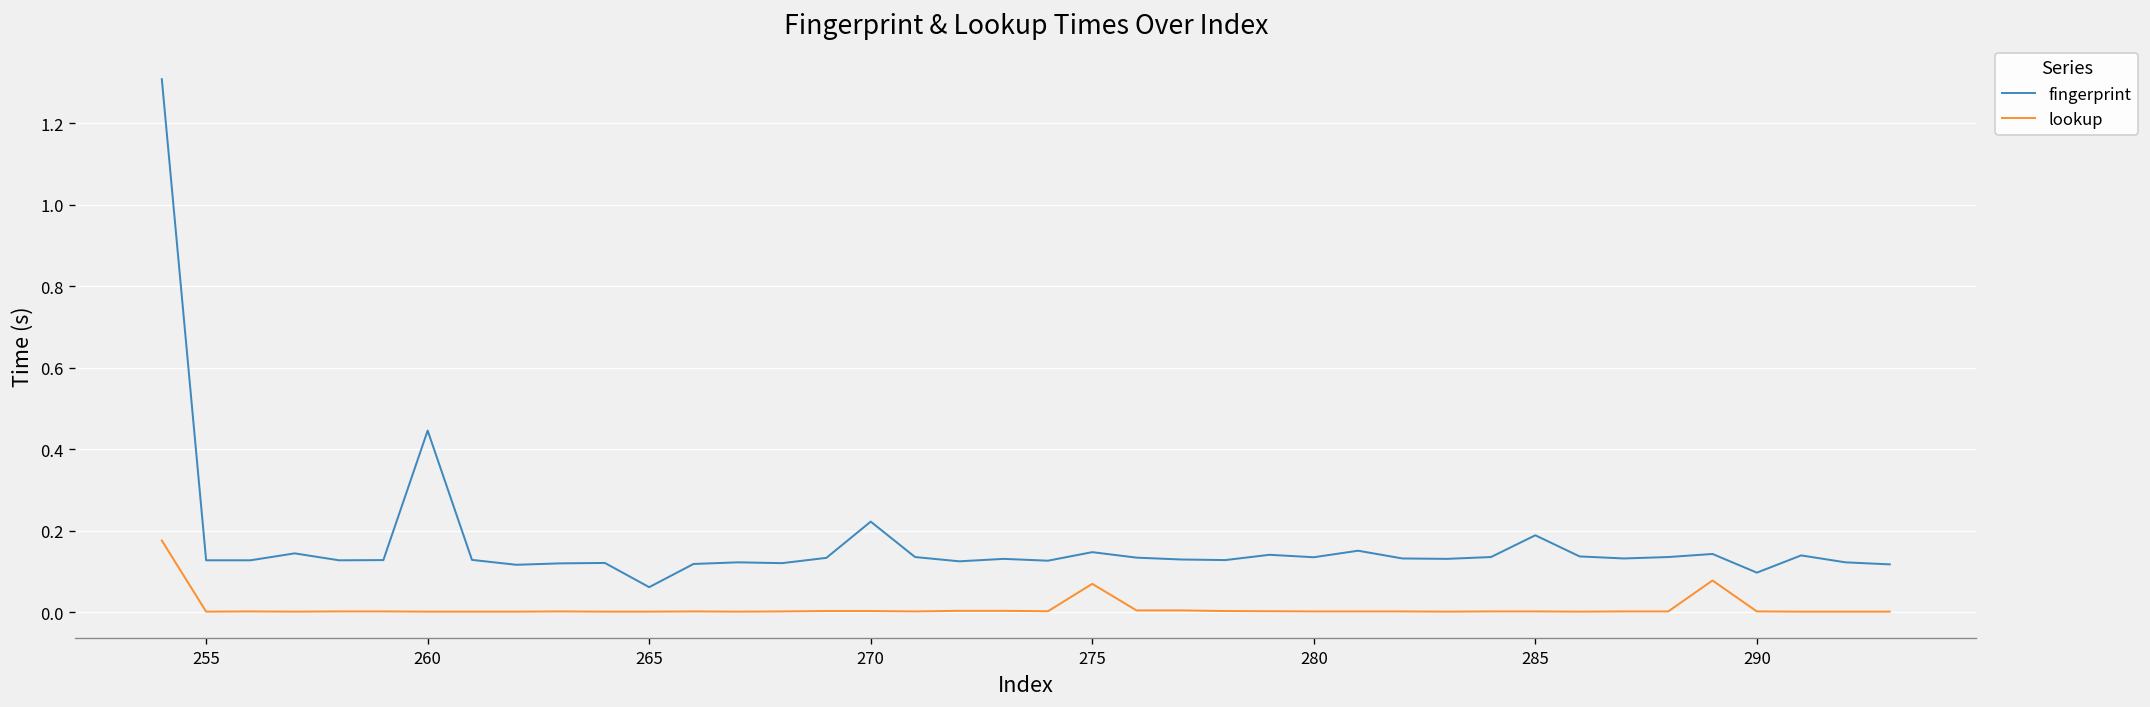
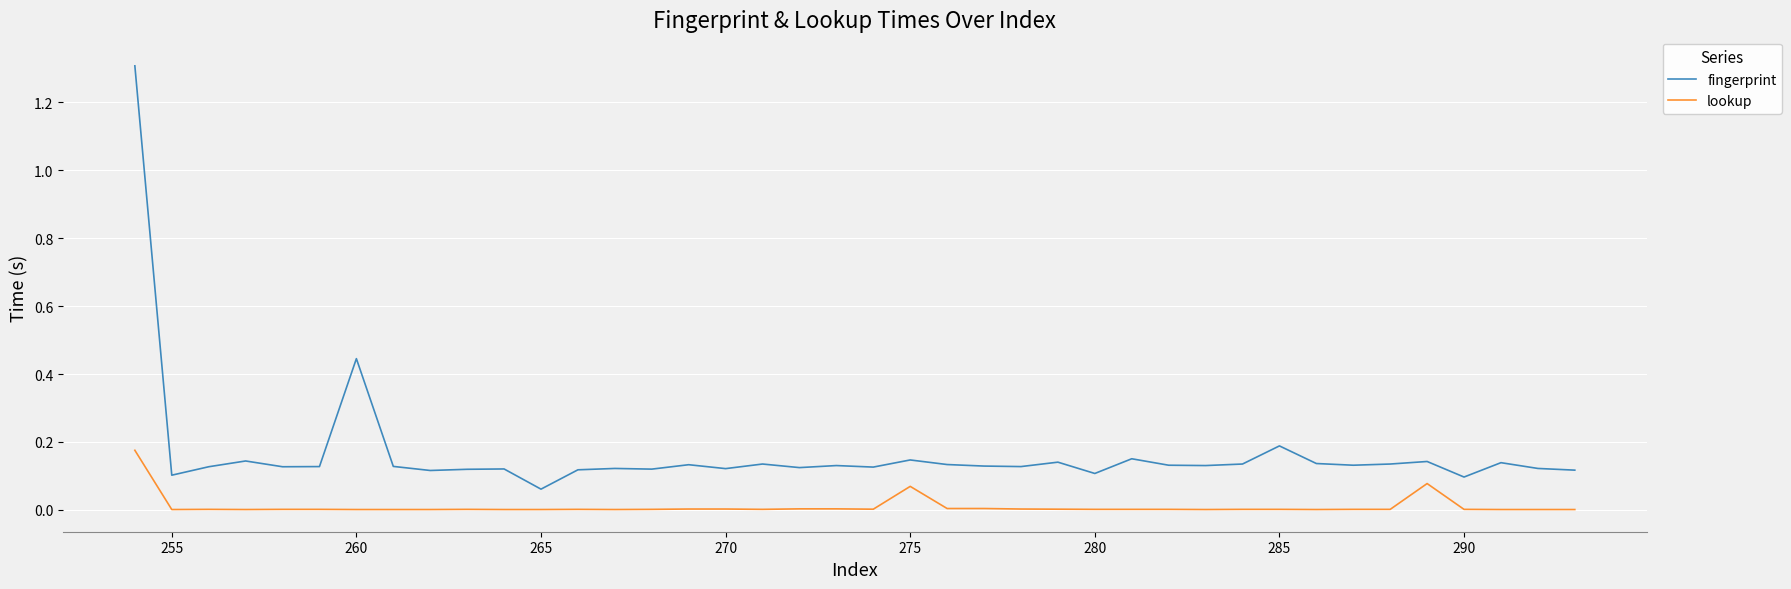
  {
    "fingerprint": {
-     "255": 0.13,
+     "255": 0.10,
      "260": 0.45,
      "265": 0.06,
-     "270": 0.22,
+     "270": 0.12,
      "275": 0.15,
-     "280": 0.13,
+     "280": 0.11,
      "285": 0.19,
      "290": 0.10
    },
    "lookup": {
      "255": 0.00,
      "260": 0.00,
      "265": 0.00,
      "270": 0.00,
      "275": 0.07,
      "280": 0.00,
      "285": 0.00,
      "290": 0.00
    }
  }
